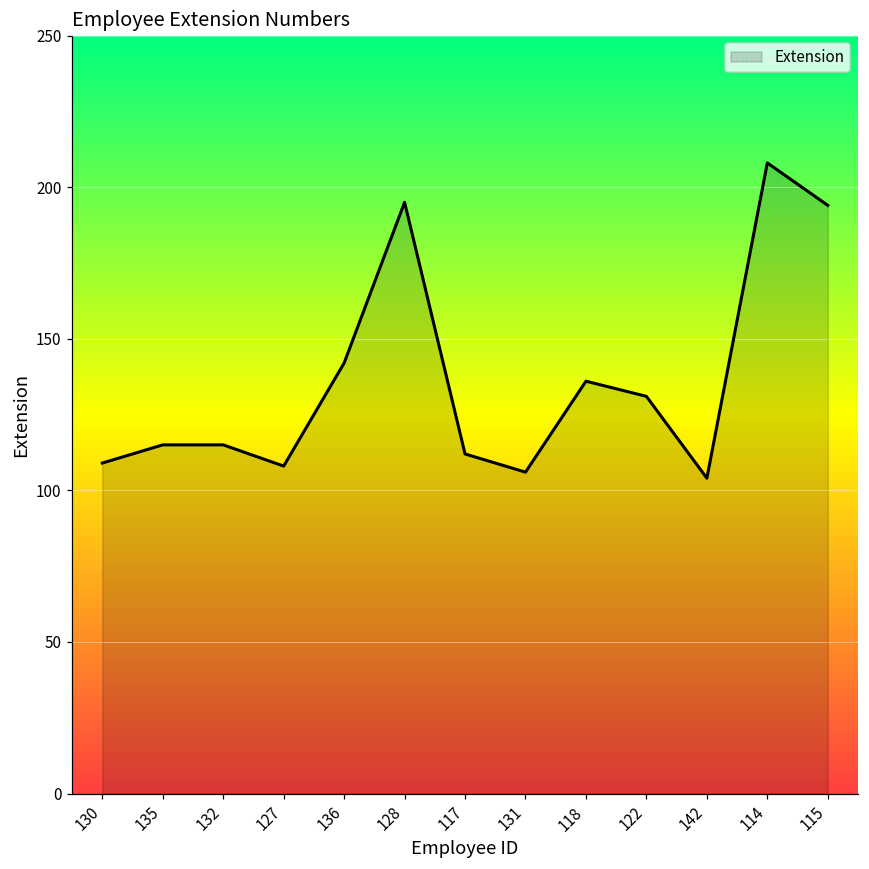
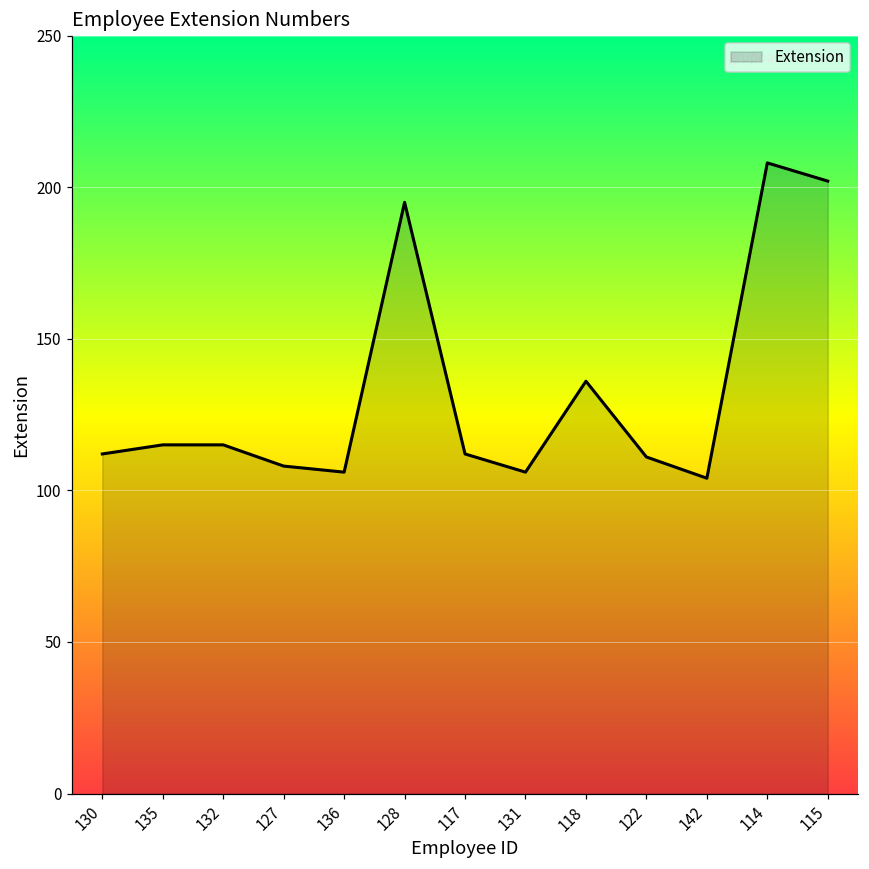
  {
-   "130": 109,
+   "130": 112,
    "135": 115,
    "132": 115,
    "127": 108,
-   "136": 142,
+   "136": 106,
    "128": 195,
    "117": 112,
    "131": 106,
    "118": 136,
-   "122": 131,
+   "122": 111,
    "142": 104,
    "114": 208,
-   "115": 194
+   "115": 202
  }
